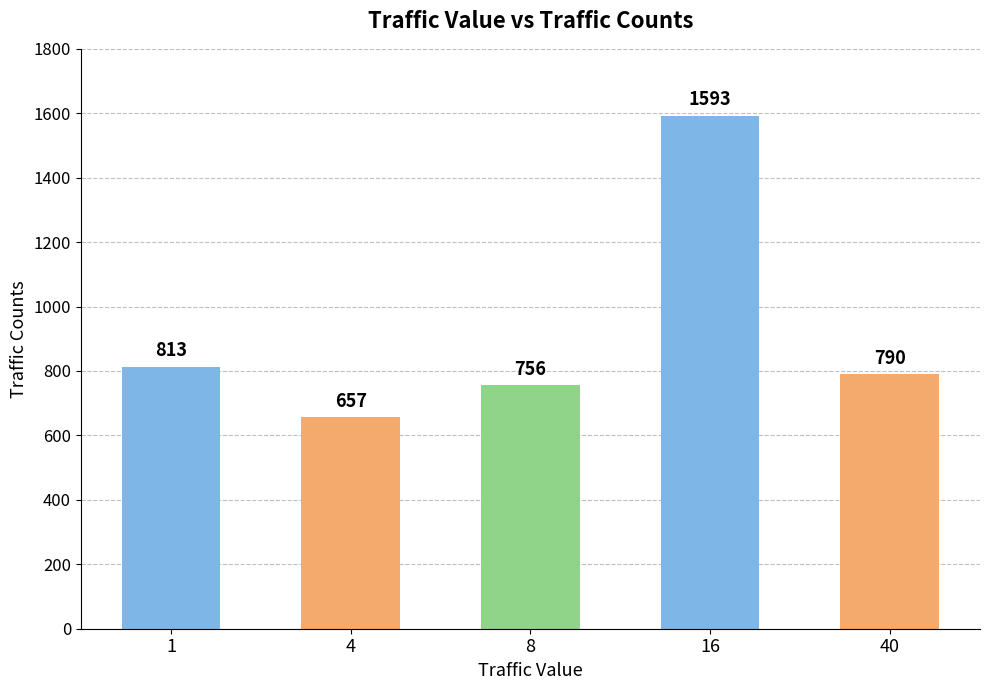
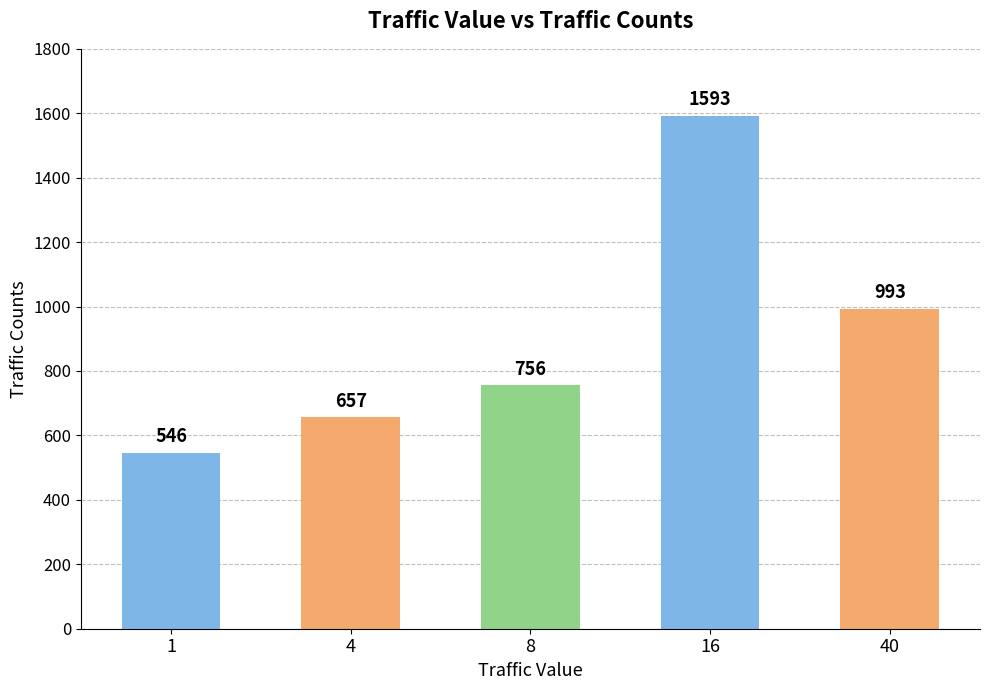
  {
-   "1": 813,
+   "1": 546,
    "4": 657,
    "8": 756,
    "16": 1593,
-   "40": 790
+   "40": 993
  }
